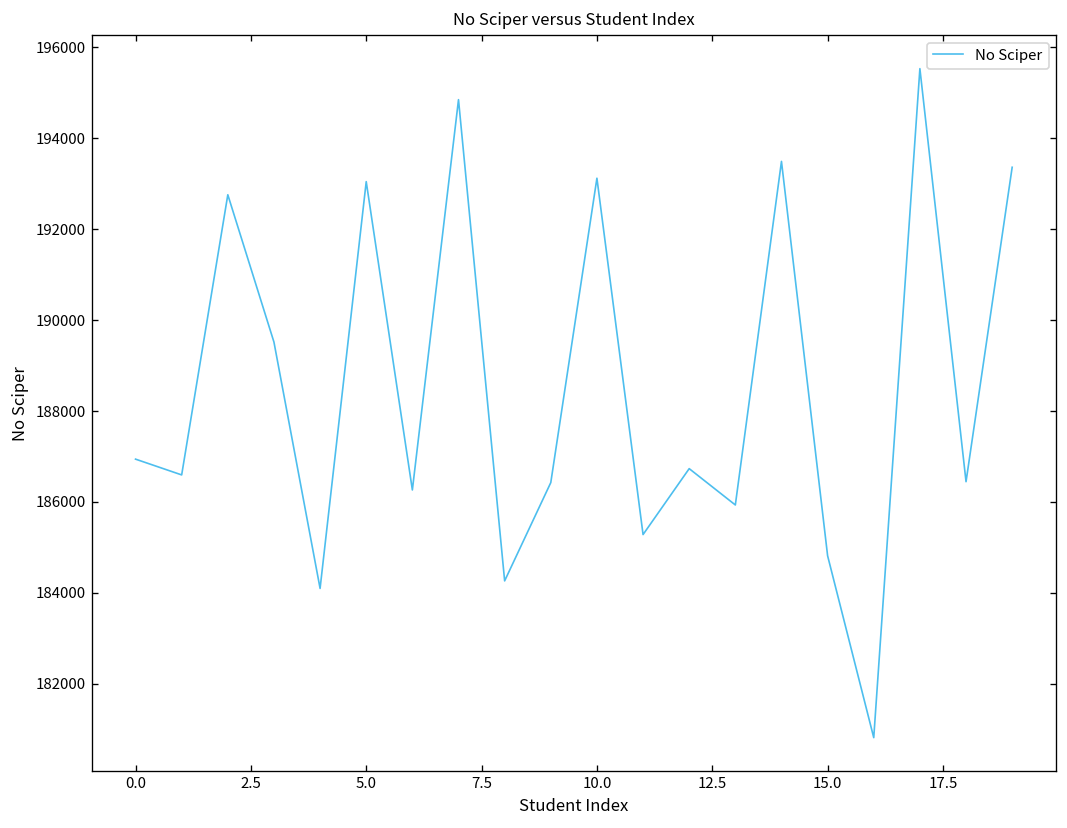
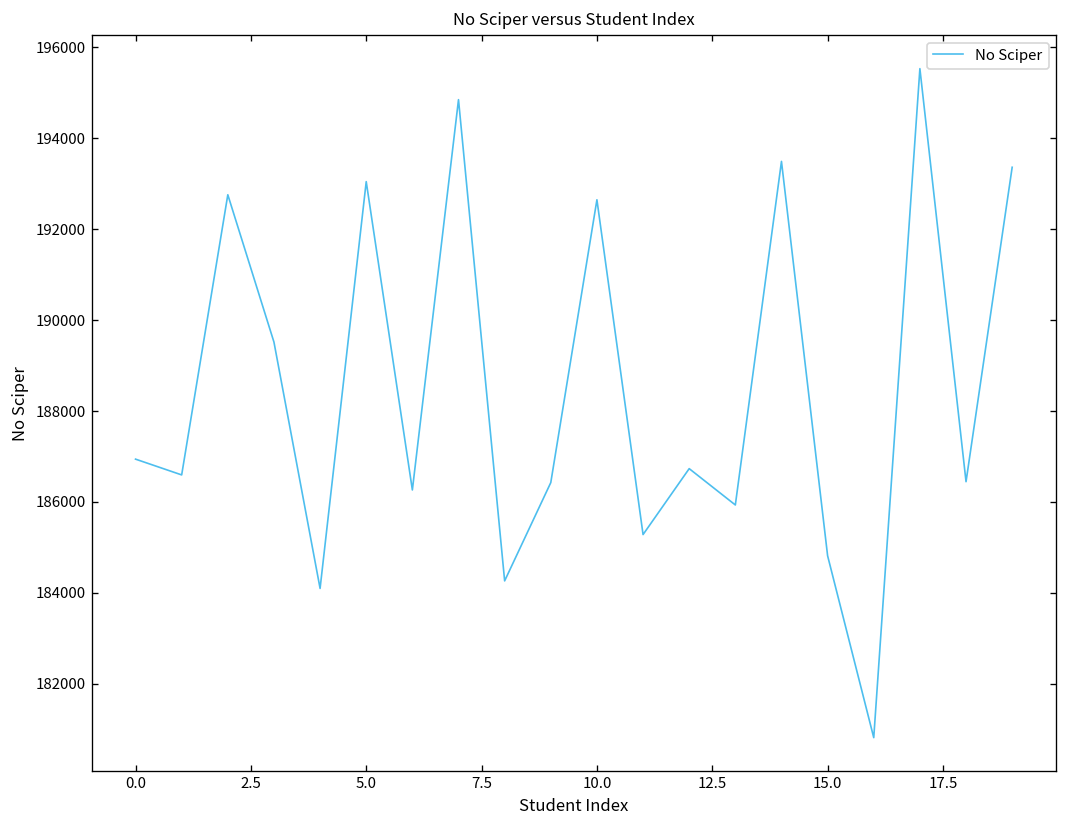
  {
    "0.0": 186900,
    "5.0": 193000,
-   "10.0": 193100,
+   "10.0": 192600,
    "15.0": 184800
  }
